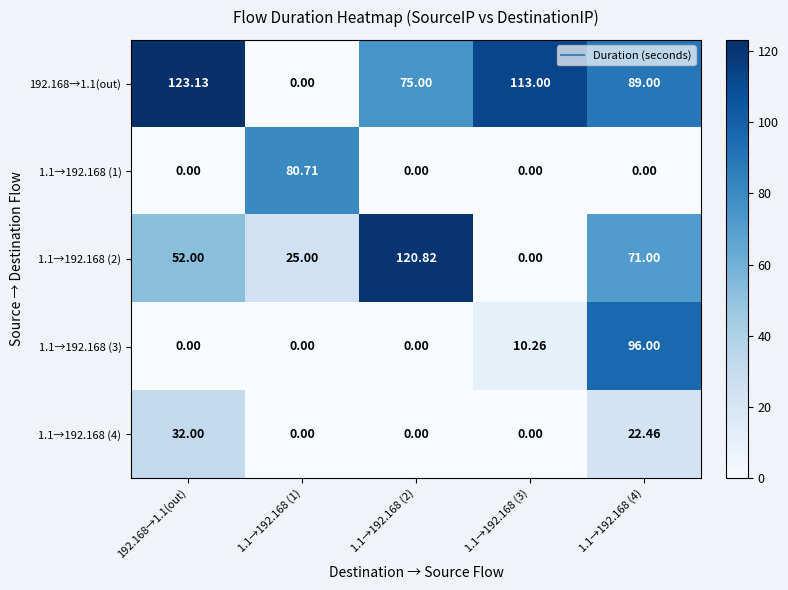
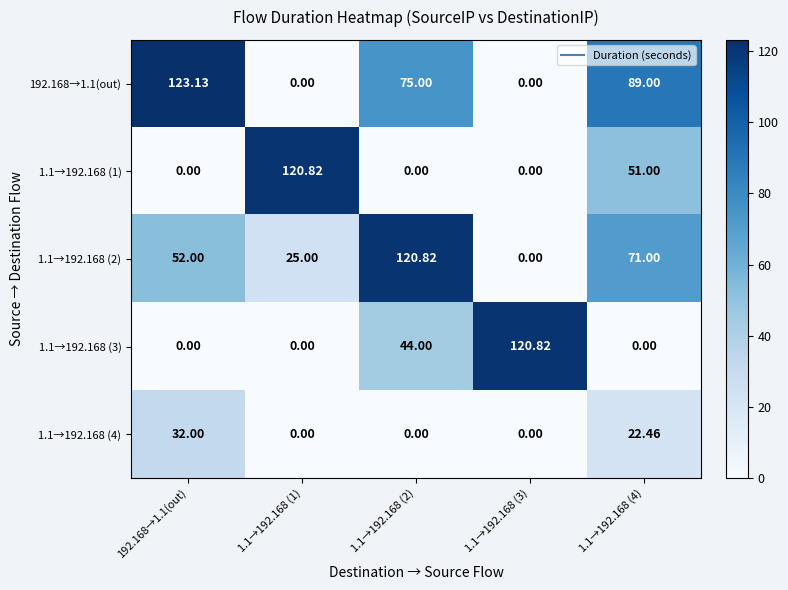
  {
    "192.168→1.1(out)": {
      "192.168→1.1(out)": 123.13,
      "1.1→192.168 (1)": 0.00,
      "1.1→192.168 (2)": 75.00,
-     "1.1→192.168 (3)": 113.00,
+     "1.1→192.168 (3)": 0.00,
      "1.1→192.168 (4)": 89.00
    },
    "1.1→192.168 (1)": {
      "192.168→1.1(out)": 0.00,
-     "1.1→192.168 (1)": 80.71,
+     "1.1→192.168 (1)": 120.82,
      "1.1→192.168 (2)": 0.00,
      "1.1→192.168 (3)": 0.00,
-     "1.1→192.168 (4)": 0.00
+     "1.1→192.168 (4)": 51.00
    },
    "1.1→192.168 (2)": {
      "192.168→1.1(out)": 52.00,
      "1.1→192.168 (1)": 25.00,
      "1.1→192.168 (2)": 120.82,
      "1.1→192.168 (3)": 0.00,
      "1.1→192.168 (4)": 71.00
    },
    "1.1→192.168 (3)": {
      "192.168→1.1(out)": 0.00,
      "1.1→192.168 (1)": 0.00,
-     "1.1→192.168 (2)": 0.00,
-     "1.1→192.168 (3)": 10.26,
-     "1.1→192.168 (4)": 96.00
+     "1.1→192.168 (2)": 44.00,
+     "1.1→192.168 (3)": 120.82,
+     "1.1→192.168 (4)": 0.00
    },
    "1.1→192.168 (4)": {
      "192.168→1.1(out)": 32.00,
      "1.1→192.168 (1)": 0.00,
      "1.1→192.168 (2)": 0.00,
      "1.1→192.168 (3)": 0.00,
      "1.1→192.168 (4)": 22.46
    }
  }
